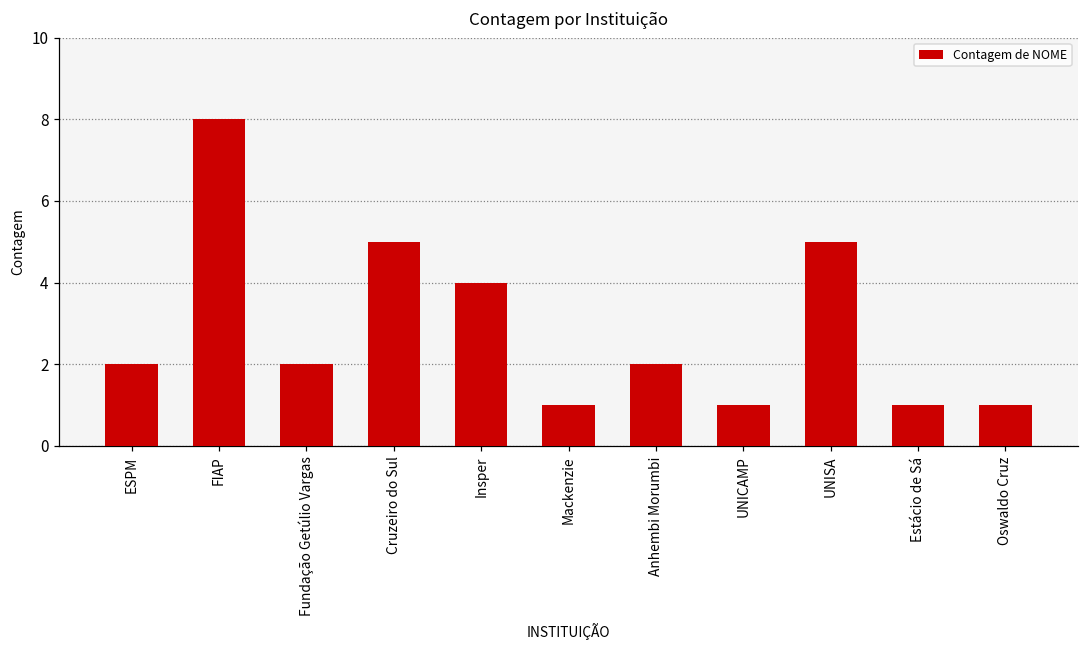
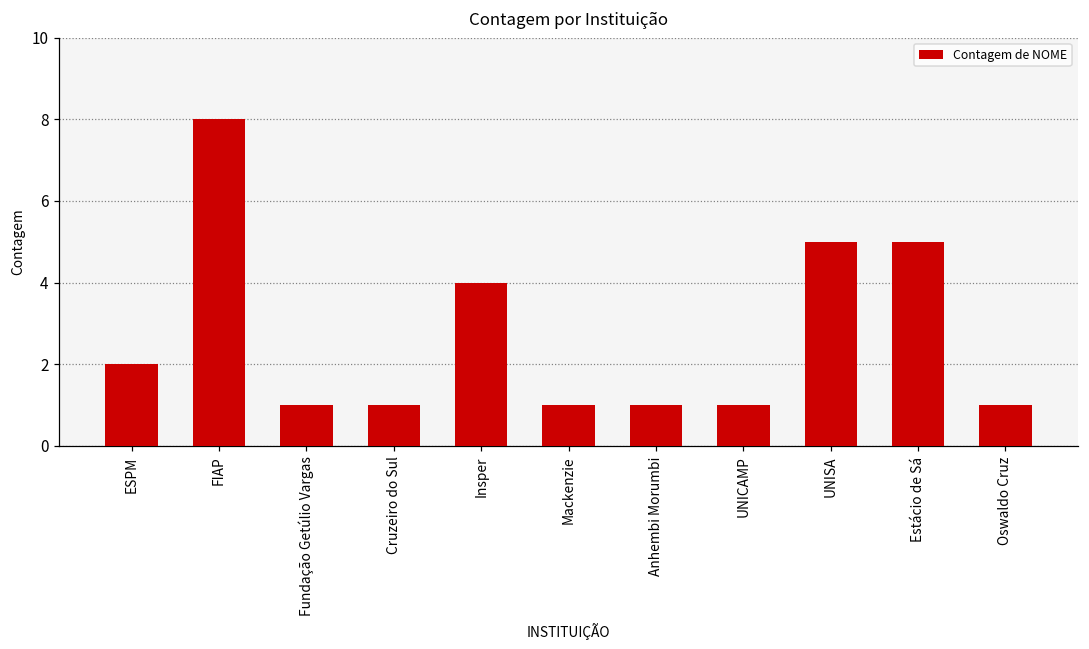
  {
    "ESPM": 2,
    "FIAP": 8,
-   "Fundação Getúlio Vargas": 2,
-   "Cruzeiro do Sul": 5,
+   "Fundação Getúlio Vargas": 1,
+   "Cruzeiro do Sul": 1,
    "Insper": 4,
    "Mackenzie": 1,
-   "Anhembi Morumbi": 2,
+   "Anhembi Morumbi": 1,
    "UNICAMP": 1,
    "UNISA": 5,
-   "Estácio de Sá": 1,
+   "Estácio de Sá": 5,
    "Oswaldo Cruz": 1
  }
